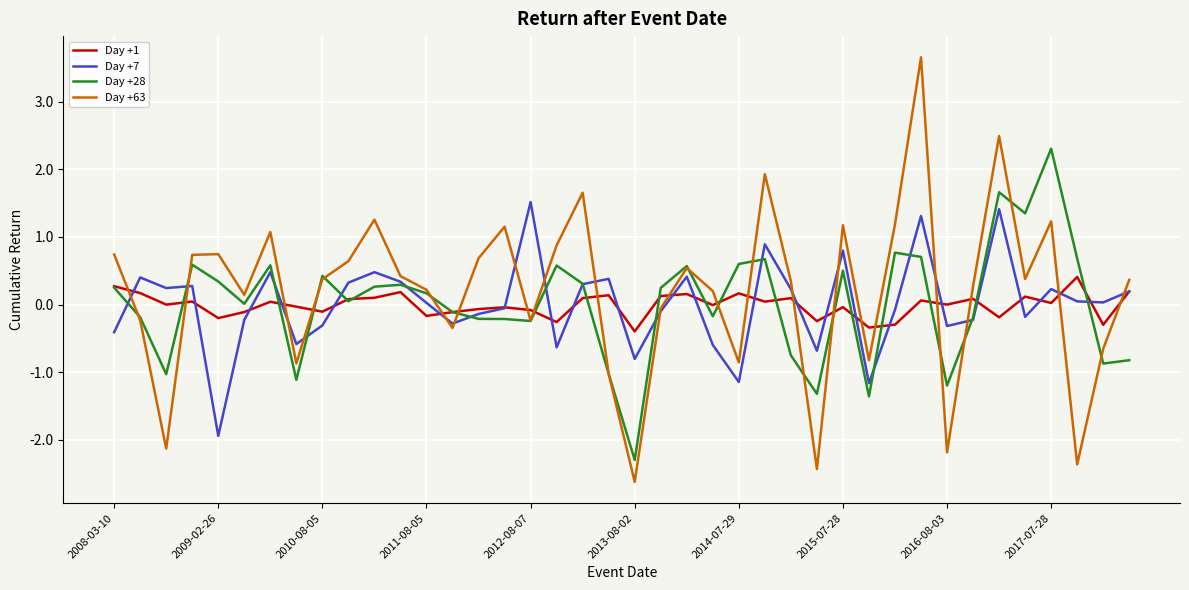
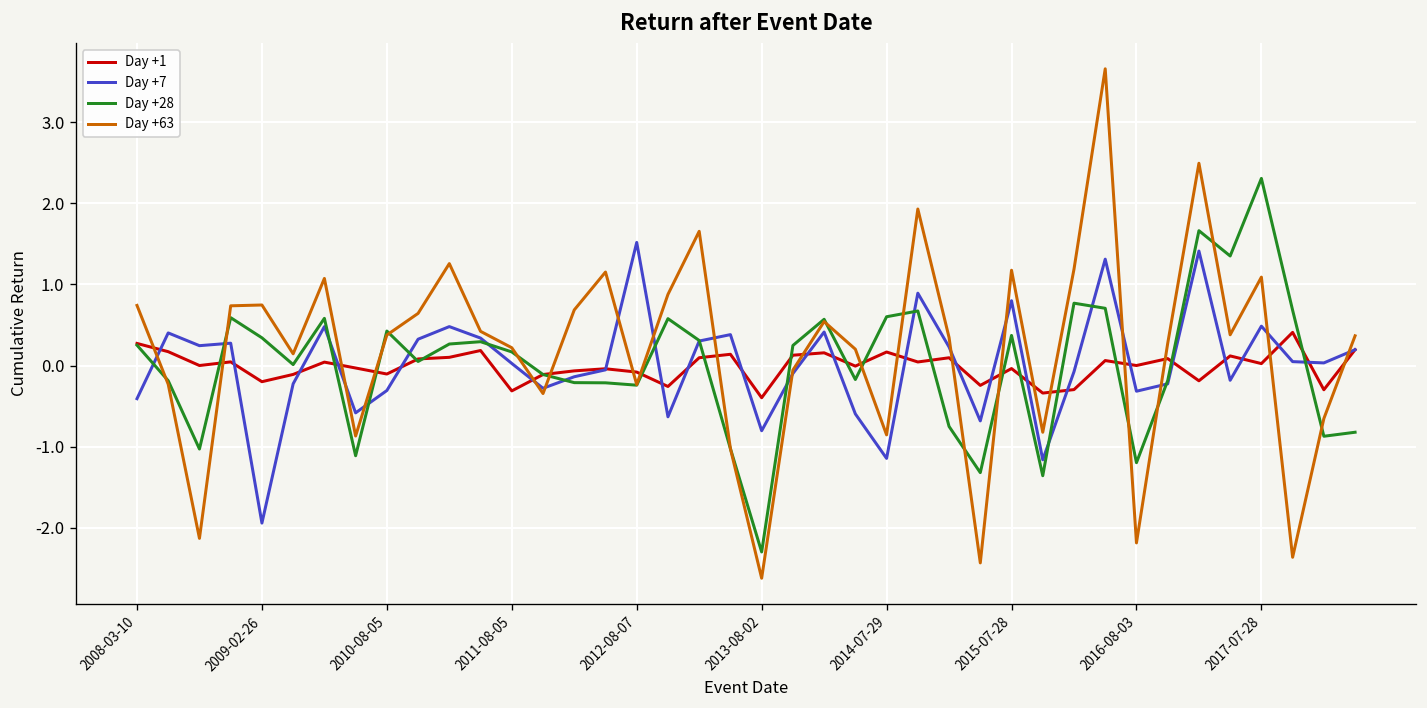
  {
    "Day +1": {
      "2009-02-26": -0.2,
      "2010-08-05": -0.1,
-     "2011-08-05": -0.2,
+     "2011-08-05": -0.3,
      "2012-08-07": -0.1,
      "2013-08-02": -0.4,
      "2014-07-29": 0.2,
      "2015-07-28": 0.0,
      "2016-08-03": 0.0,
      "2017-07-28": 0.0
    },
    "Day +7": {
      "2008-03-10": -0.4,
      "2009-02-26": -1.9,
      "2010-08-05": -0.3,
      "2011-08-05": 0.0,
      "2012-08-07": 1.5,
      "2013-08-02": -0.8,
      "2014-07-29": -1.1,
      "2015-07-28": 0.8,
      "2016-08-03": -0.3,
-     "2017-07-28": 0.2
+     "2017-07-28": 0.5
    },
    "Day +28": {
      "2009-02-26": 0.3,
      "2010-08-05": 0.4,
      "2011-08-05": 0.2,
      "2013-08-02": -2.3,
      "2014-07-29": 0.6,
-     "2015-07-28": 0.5,
+     "2015-07-28": 0.4,
      "2016-08-03": -1.2,
      "2017-07-28": 2.3
    },
    "Day +63": {
      "2008-03-10": 0.7,
      "2009-02-26": 0.7,
      "2010-08-05": 0.4,
      "2011-08-05": 0.2,
      "2013-08-02": -2.6,
      "2014-07-29": -0.9,
      "2015-07-28": 1.2,
      "2016-08-03": -2.2,
-     "2017-07-28": 1.2
+     "2017-07-28": 1.1
    }
  }
